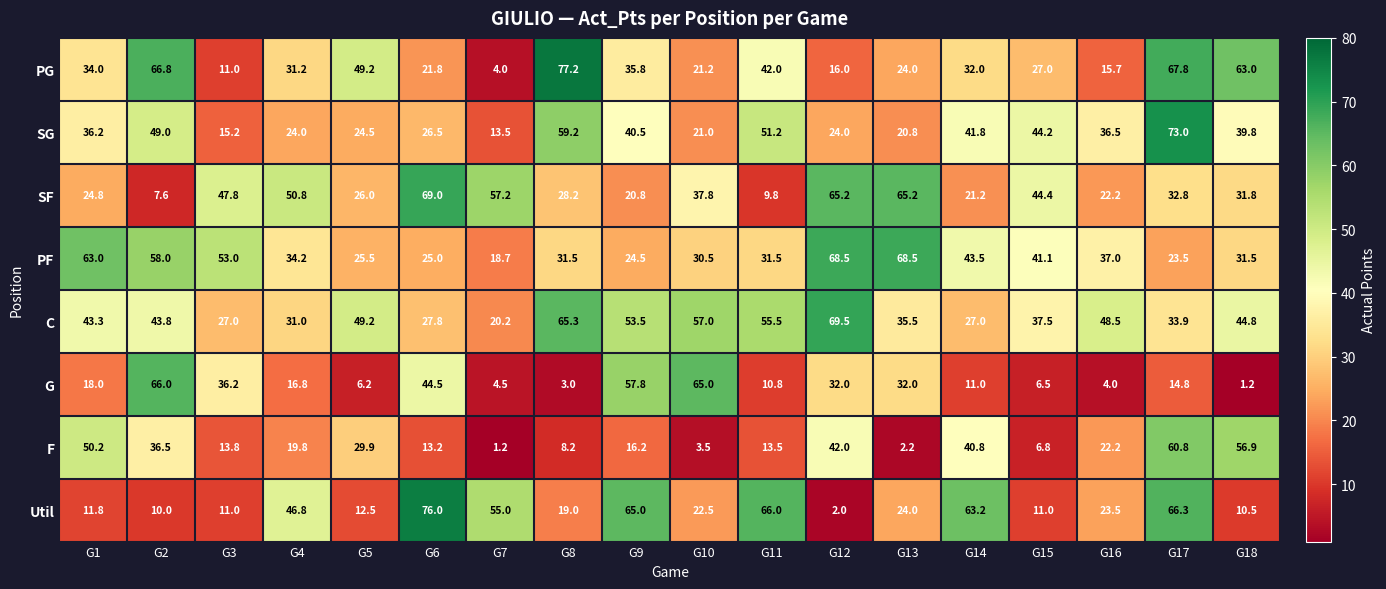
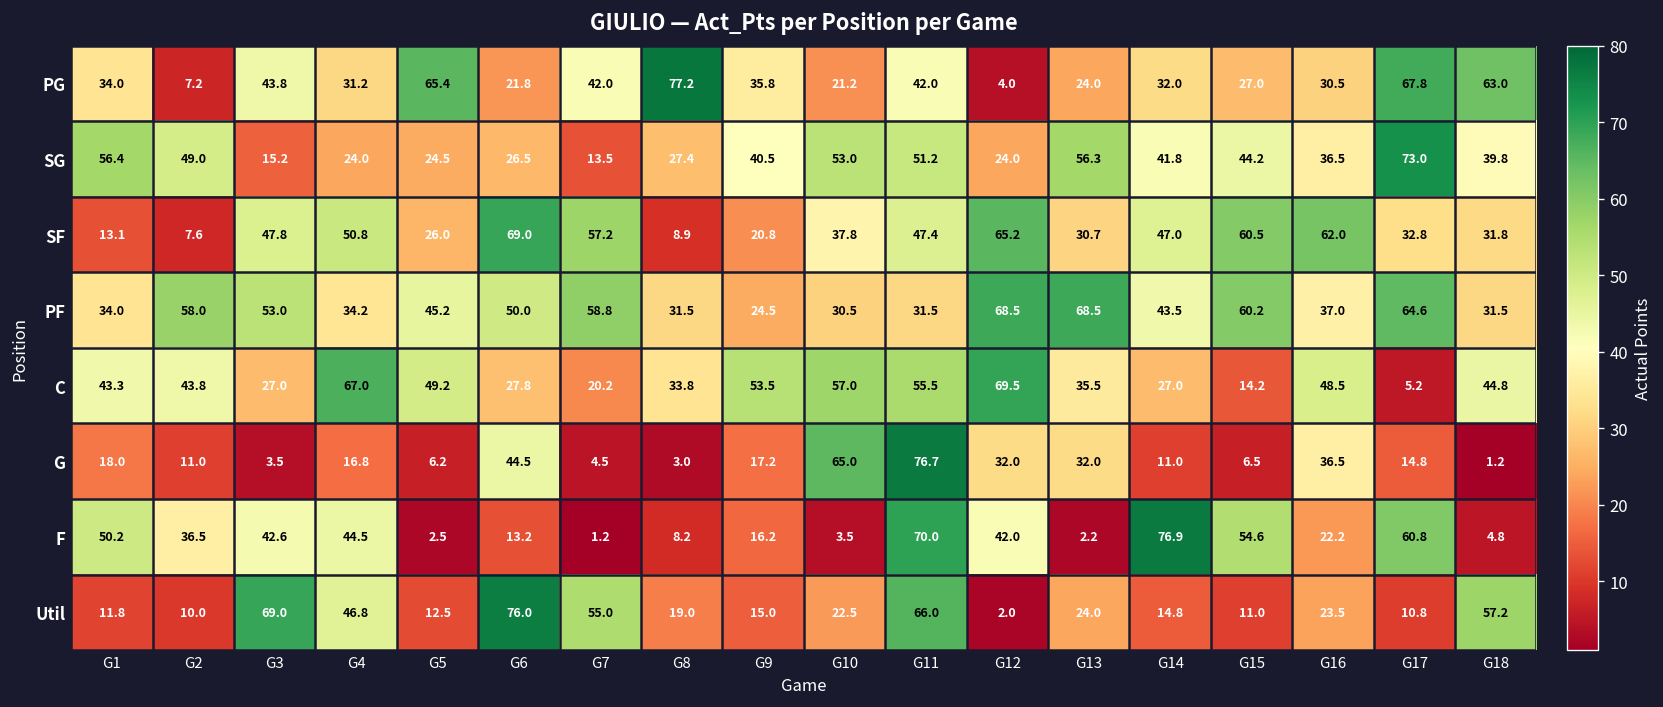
  {
    "PG": {
      "G1": 34.0,
-     "G2": 66.8,
-     "G3": 11.0,
+     "G2": 7.2,
+     "G3": 43.8,
      "G4": 31.2,
-     "G5": 49.2,
+     "G5": 65.4,
      "G6": 21.8,
-     "G7": 4.0,
+     "G7": 42.0,
      "G8": 77.2,
      "G9": 35.8,
      "G10": 21.2,
      "G11": 42.0,
-     "G12": 16.0,
+     "G12": 4.0,
      "G13": 24.0,
      "G14": 32.0,
      "G15": 27.0,
-     "G16": 15.7,
+     "G16": 30.5,
      "G17": 67.8,
      "G18": 63.0
    },
    "SG": {
-     "G1": 36.2,
+     "G1": 56.4,
      "G2": 49.0,
      "G3": 15.2,
      "G4": 24.0,
      "G5": 24.5,
      "G6": 26.5,
      "G7": 13.5,
-     "G8": 59.2,
+     "G8": 27.4,
      "G9": 40.5,
-     "G10": 21.0,
+     "G10": 53.0,
      "G11": 51.2,
      "G12": 24.0,
-     "G13": 20.8,
+     "G13": 56.3,
      "G14": 41.8,
      "G15": 44.2,
      "G16": 36.5,
      "G17": 73.0,
      "G18": 39.8
    },
    "SF": {
-     "G1": 24.8,
+     "G1": 13.1,
      "G2": 7.6,
      "G3": 47.8,
      "G4": 50.8,
      "G5": 26.0,
      "G6": 69.0,
      "G7": 57.2,
-     "G8": 28.2,
+     "G8": 8.9,
      "G9": 20.8,
      "G10": 37.8,
-     "G11": 9.8,
+     "G11": 47.4,
      "G12": 65.2,
-     "G13": 65.2,
-     "G14": 21.2,
-     "G15": 44.4,
-     "G16": 22.2,
+     "G13": 30.7,
+     "G14": 47.0,
+     "G15": 60.5,
+     "G16": 62.0,
      "G17": 32.8,
      "G18": 31.8
    },
    "PF": {
-     "G1": 63.0,
+     "G1": 34.0,
      "G2": 58.0,
      "G3": 53.0,
      "G4": 34.2,
-     "G5": 25.5,
-     "G6": 25.0,
-     "G7": 18.7,
+     "G5": 45.2,
+     "G6": 50.0,
+     "G7": 58.8,
      "G8": 31.5,
      "G9": 24.5,
      "G10": 30.5,
      "G11": 31.5,
      "G12": 68.5,
      "G13": 68.5,
      "G14": 43.5,
-     "G15": 41.1,
+     "G15": 60.2,
      "G16": 37.0,
-     "G17": 23.5,
+     "G17": 64.6,
      "G18": 31.5
    },
    "C": {
      "G1": 43.3,
      "G2": 43.8,
      "G3": 27.0,
-     "G4": 31.0,
+     "G4": 67.0,
      "G5": 49.2,
      "G6": 27.8,
      "G7": 20.2,
-     "G8": 65.3,
+     "G8": 33.8,
      "G9": 53.5,
      "G10": 57.0,
      "G11": 55.5,
      "G12": 69.5,
      "G13": 35.5,
      "G14": 27.0,
-     "G15": 37.5,
+     "G15": 14.2,
      "G16": 48.5,
-     "G17": 33.9,
+     "G17": 5.2,
      "G18": 44.8
    },
    "G": {
      "G1": 18.0,
-     "G2": 66.0,
-     "G3": 36.2,
+     "G2": 11.0,
+     "G3": 3.5,
      "G4": 16.8,
      "G5": 6.2,
      "G6": 44.5,
      "G7": 4.5,
      "G8": 3.0,
-     "G9": 57.8,
+     "G9": 17.2,
      "G10": 65.0,
-     "G11": 10.8,
+     "G11": 76.7,
      "G12": 32.0,
      "G13": 32.0,
      "G14": 11.0,
      "G15": 6.5,
-     "G16": 4.0,
+     "G16": 36.5,
      "G17": 14.8,
      "G18": 1.2
    },
    "F": {
      "G1": 50.2,
      "G2": 36.5,
-     "G3": 13.8,
-     "G4": 19.8,
-     "G5": 29.9,
+     "G3": 42.6,
+     "G4": 44.5,
+     "G5": 2.5,
      "G6": 13.2,
      "G7": 1.2,
      "G8": 8.2,
      "G9": 16.2,
      "G10": 3.5,
-     "G11": 13.5,
+     "G11": 70.0,
      "G12": 42.0,
      "G13": 2.2,
-     "G14": 40.8,
-     "G15": 6.8,
+     "G14": 76.9,
+     "G15": 54.6,
      "G16": 22.2,
      "G17": 60.8,
-     "G18": 56.9
+     "G18": 4.8
    },
    "Util": {
      "G1": 11.8,
      "G2": 10.0,
-     "G3": 11.0,
+     "G3": 69.0,
      "G4": 46.8,
      "G5": 12.5,
      "G6": 76.0,
      "G7": 55.0,
      "G8": 19.0,
-     "G9": 65.0,
+     "G9": 15.0,
      "G10": 22.5,
      "G11": 66.0,
      "G12": 2.0,
      "G13": 24.0,
-     "G14": 63.2,
+     "G14": 14.8,
      "G15": 11.0,
      "G16": 23.5,
-     "G17": 66.3,
-     "G18": 10.5
+     "G17": 10.8,
+     "G18": 57.2
    }
  }
